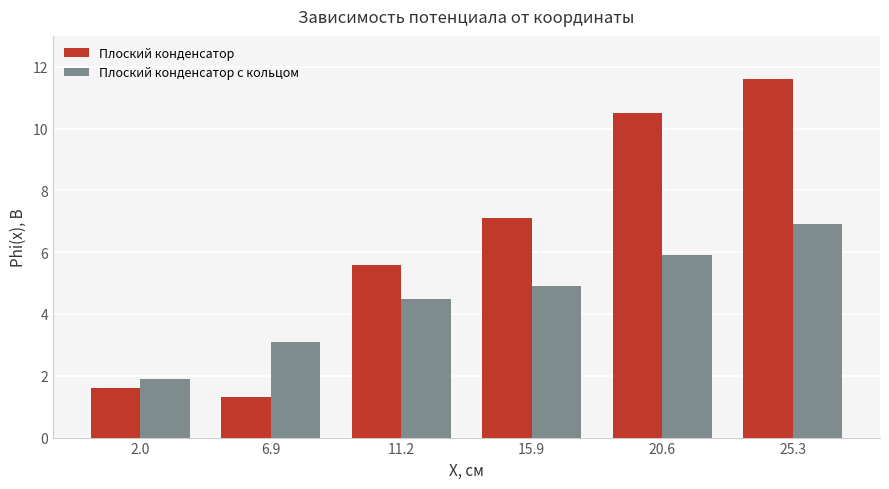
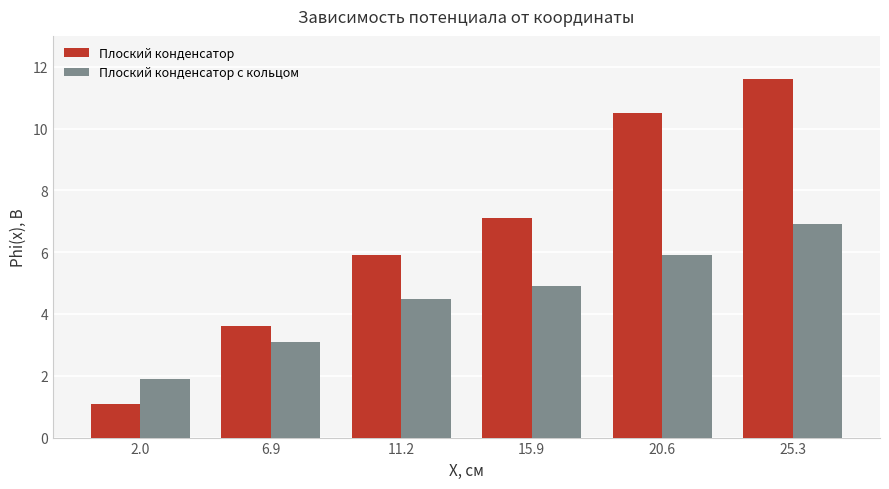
  {
    "Плоский конденсатор": {
-     "2.0": 1.6,
-     "6.9": 1.3,
-     "11.2": 5.6,
+     "2.0": 1.1,
+     "6.9": 3.6,
+     "11.2": 5.9,
      "15.9": 7.1,
      "20.6": 10.5,
      "25.3": 11.6
    },
    "Плоский конденсатор с кольцом": {
      "2.0": 1.9,
      "6.9": 3.1,
      "11.2": 4.5,
      "15.9": 4.9,
      "20.6": 5.9,
      "25.3": 6.9
    }
  }
